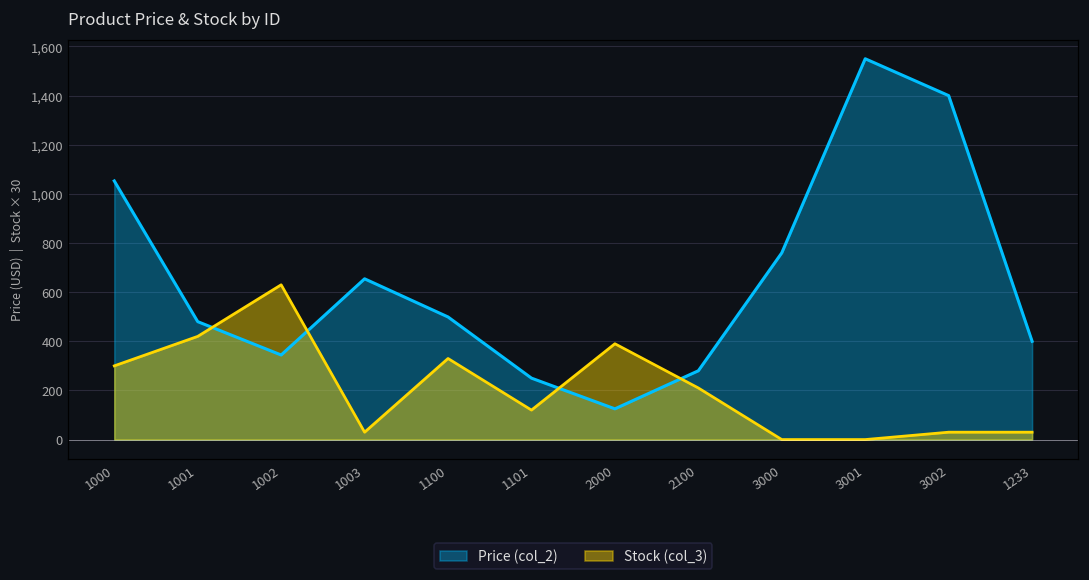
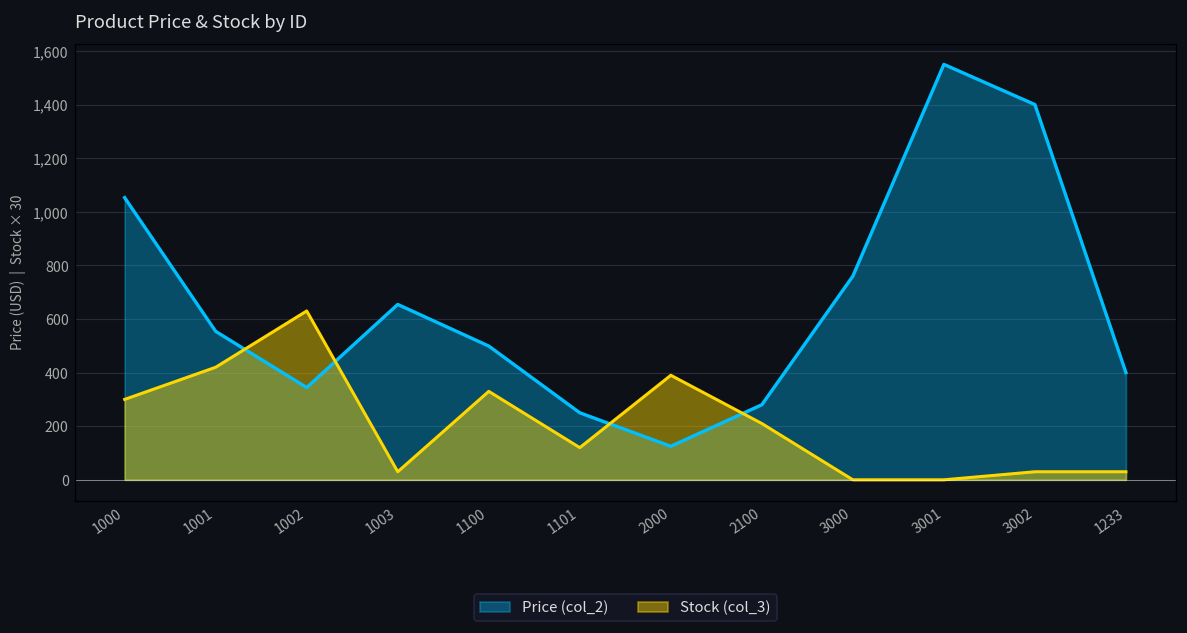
  {
    "Price (col_2)": {
      "1000": "1,050",
-     "1001": "480",
+     "1001": "550",
      "1002": "340",
      "1003": "650",
      "1100": "500",
      "1101": "250",
      "2000": "120",
      "2100": "280",
      "3000": "760",
      "3001": "1,550",
      "3002": "1,400",
      "1233": "400"
    },
    "Stock (col_3)": {
      "1000": "300",
      "1001": "420",
      "1002": "630",
      "1003": "30",
      "1100": "330",
      "1101": "120",
      "2000": "390",
      "2100": "210",
      "3000": "0",
      "3001": "0",
      "3002": "30",
      "1233": "30"
    }
  }
